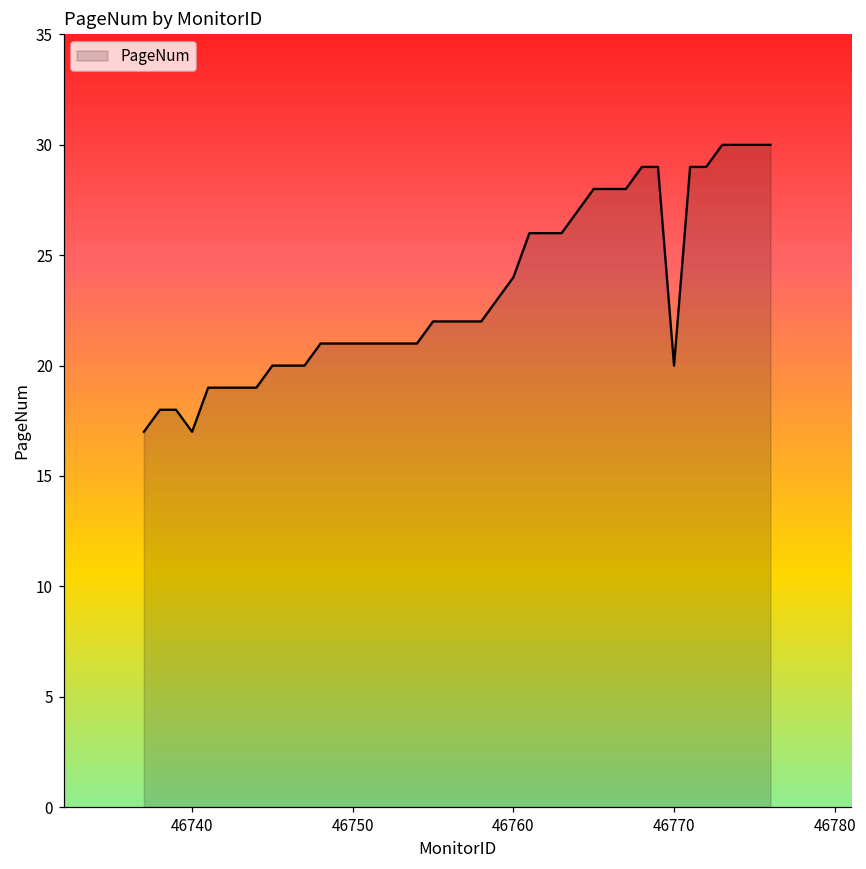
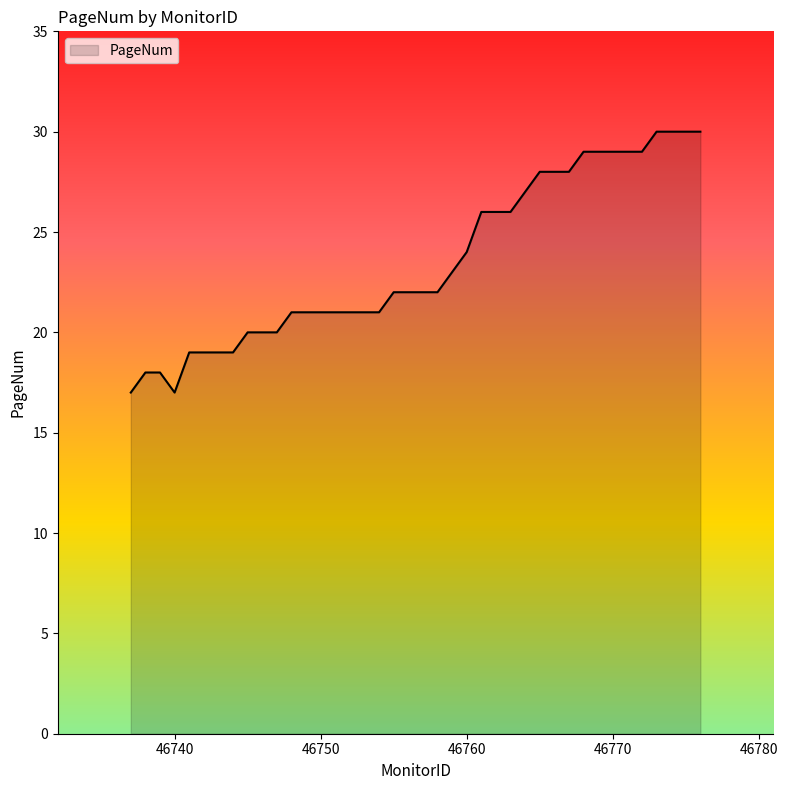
  {
    "46740": 17,
    "46750": 21,
    "46760": 24,
-   "46770": 20
+   "46770": 29
  }
